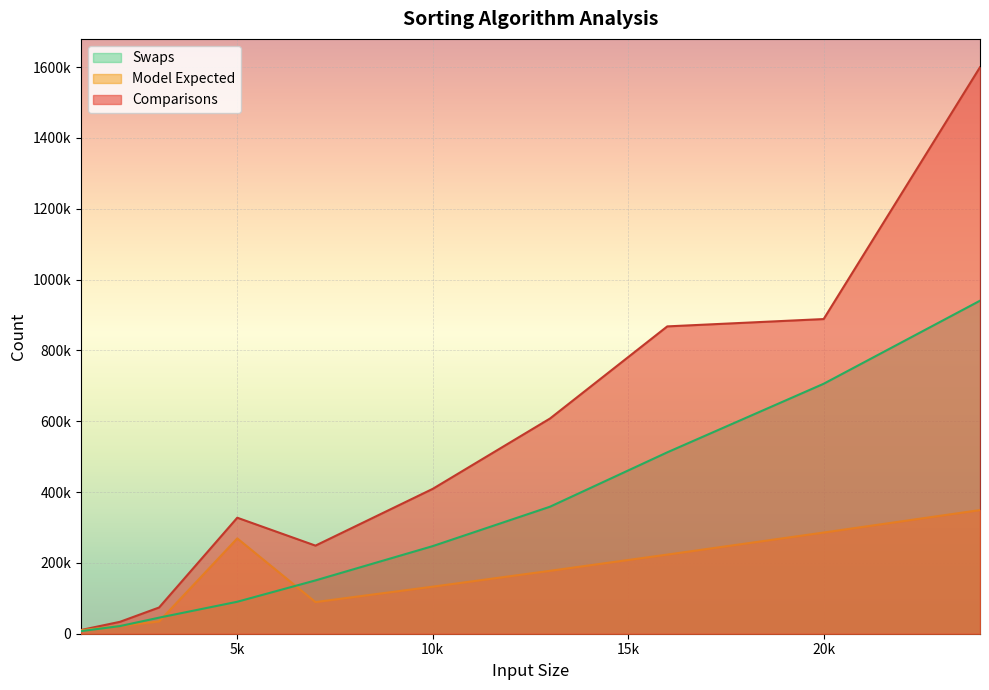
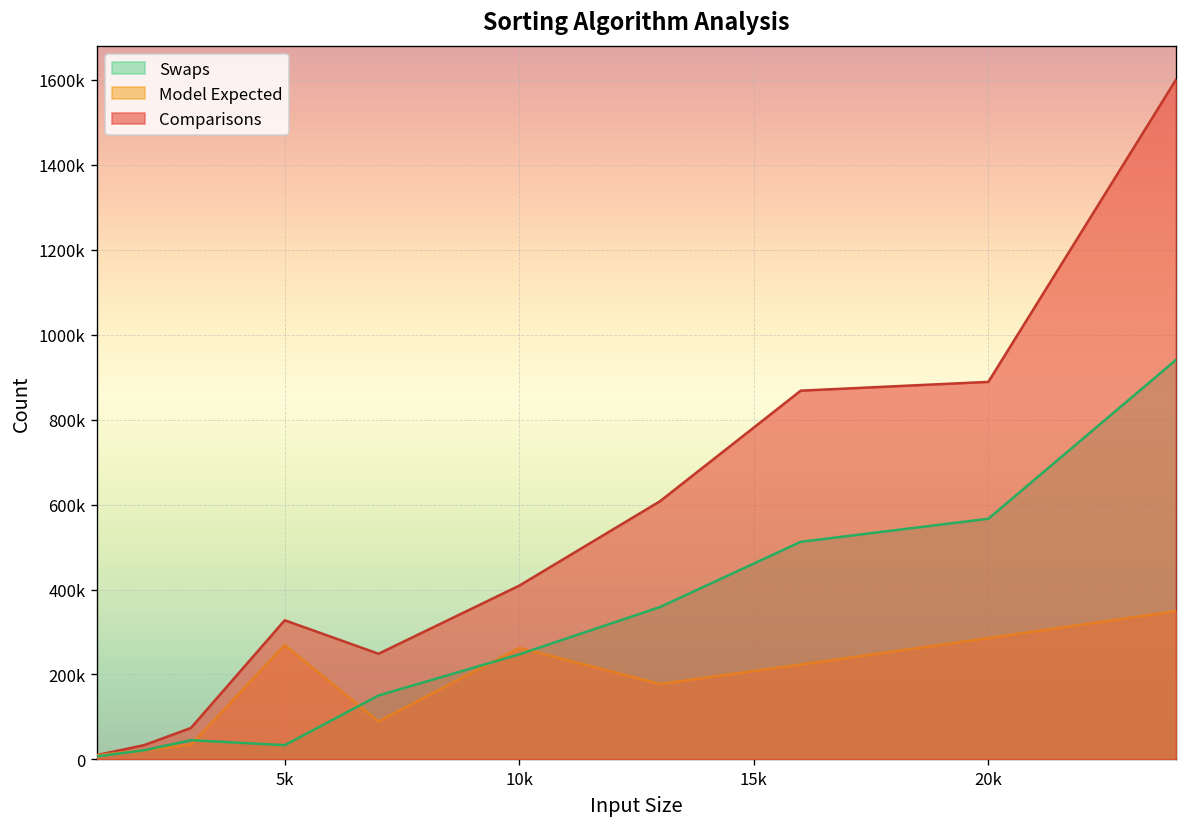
  {
    "Swaps": {
-     "5k": 90000,
+     "5k": 30000,
      "10k": 250000,
-     "20k": 710000
+     "20k": 570000
    },
    "Model Expected": {
      "5k": 270000,
-     "10k": 130000,
+     "10k": 260000,
      "20k": 290000
    },
    "Comparisons": {
      "5k": 330000,
      "10k": 410000,
      "20k": 890000
    }
  }
